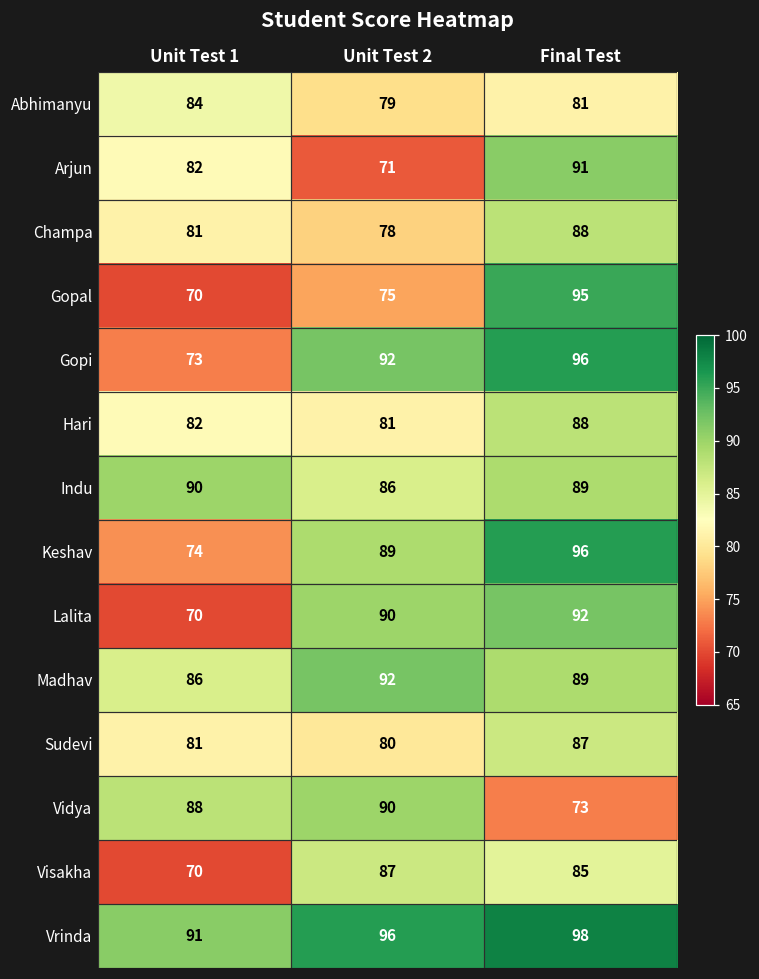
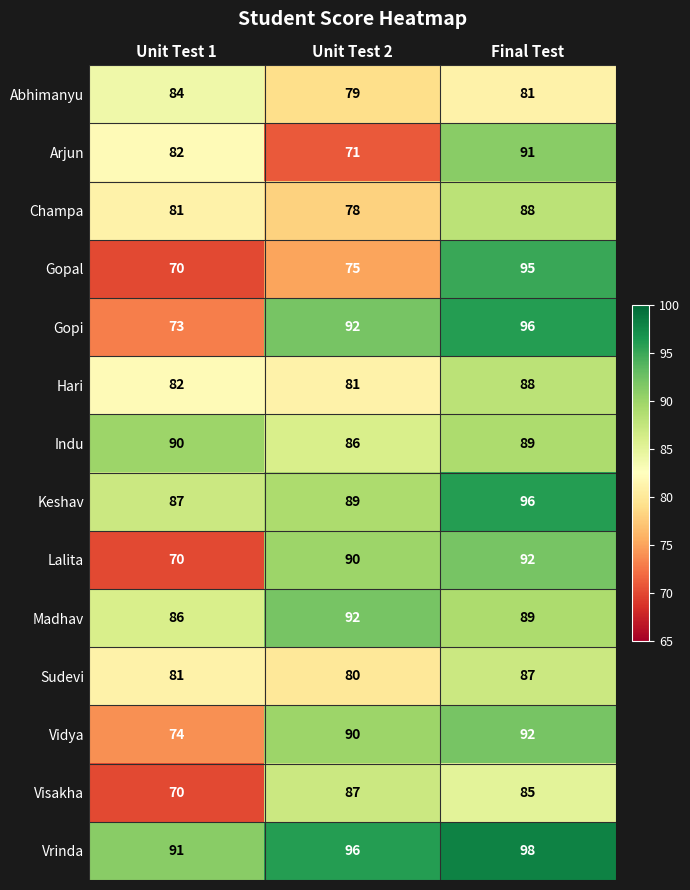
  {
    "Abhimanyu": {
      "Unit Test 1": 84,
      "Unit Test 2": 79,
      "Final Test": 81
    },
    "Arjun": {
      "Unit Test 1": 82,
      "Unit Test 2": 71,
      "Final Test": 91
    },
    "Champa": {
      "Unit Test 1": 81,
      "Unit Test 2": 78,
      "Final Test": 88
    },
    "Gopal": {
      "Unit Test 1": 70,
      "Unit Test 2": 75,
      "Final Test": 95
    },
    "Gopi": {
      "Unit Test 1": 73,
      "Unit Test 2": 92,
      "Final Test": 96
    },
    "Hari": {
      "Unit Test 1": 82,
      "Unit Test 2": 81,
      "Final Test": 88
    },
    "Indu": {
      "Unit Test 1": 90,
      "Unit Test 2": 86,
      "Final Test": 89
    },
    "Keshav": {
-     "Unit Test 1": 74,
+     "Unit Test 1": 87,
      "Unit Test 2": 89,
      "Final Test": 96
    },
    "Lalita": {
      "Unit Test 1": 70,
      "Unit Test 2": 90,
      "Final Test": 92
    },
    "Madhav": {
      "Unit Test 1": 86,
      "Unit Test 2": 92,
      "Final Test": 89
    },
    "Sudevi": {
      "Unit Test 1": 81,
      "Unit Test 2": 80,
      "Final Test": 87
    },
    "Vidya": {
-     "Unit Test 1": 88,
+     "Unit Test 1": 74,
      "Unit Test 2": 90,
-     "Final Test": 73
+     "Final Test": 92
    },
    "Visakha": {
      "Unit Test 1": 70,
      "Unit Test 2": 87,
      "Final Test": 85
    },
    "Vrinda": {
      "Unit Test 1": 91,
      "Unit Test 2": 96,
      "Final Test": 98
    }
  }
